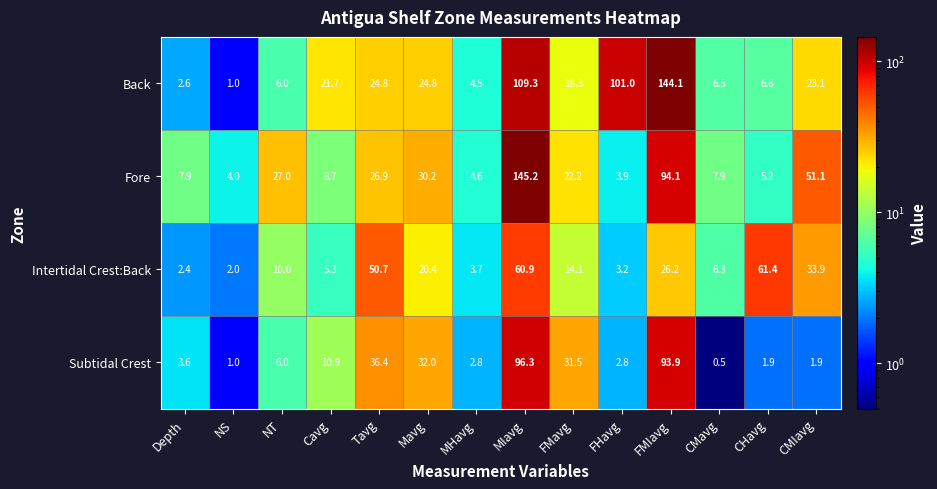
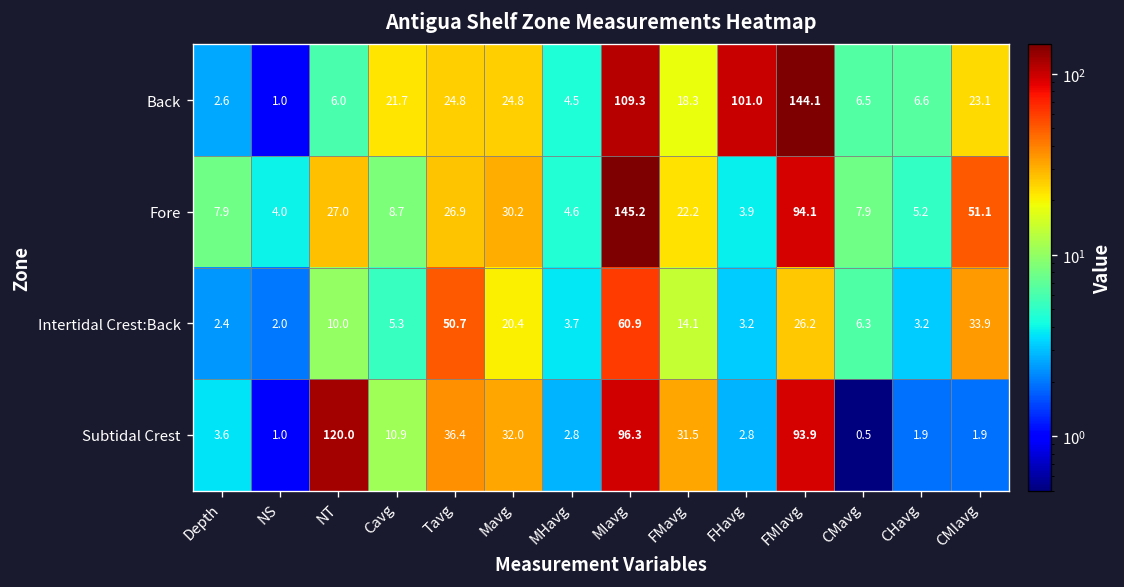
  {
    "Back": {
      "Depth": 2.6,
      "NS": 1.0,
      "NT": 6.0,
      "Cavg": 21.7,
      "Tavg": 24.8,
      "Mavg": 24.8,
      "MHavg": 4.5,
      "MIavg": 109.3,
      "FMavg": 18.3,
      "FHavg": 101.0,
      "FMIavg": 144.1,
      "CMavg": 6.5,
      "CHavg": 6.6,
      "CMIavg": 23.1
    },
    "Fore": {
      "Depth": 7.9,
      "NS": 4.0,
      "NT": 27.0,
      "Cavg": 8.7,
      "Tavg": 26.9,
      "Mavg": 30.2,
      "MHavg": 4.6,
      "MIavg": 145.2,
      "FMavg": 22.2,
      "FHavg": 3.9,
      "FMIavg": 94.1,
      "CMavg": 7.9,
      "CHavg": 5.2,
      "CMIavg": 51.1
    },
    "Intertidal Crest:Back": {
      "Depth": 2.4,
      "NS": 2.0,
      "NT": 10.0,
      "Cavg": 5.3,
      "Tavg": 50.7,
      "Mavg": 20.4,
      "MHavg": 3.7,
      "MIavg": 60.9,
      "FMavg": 14.1,
      "FHavg": 3.2,
      "FMIavg": 26.2,
      "CMavg": 6.3,
-     "CHavg": 61.4,
+     "CHavg": 3.2,
      "CMIavg": 33.9
    },
    "Subtidal Crest": {
      "Depth": 3.6,
      "NS": 1.0,
-     "NT": 6.0,
+     "NT": 120.0,
      "Cavg": 10.9,
      "Tavg": 36.4,
      "Mavg": 32.0,
      "MHavg": 2.8,
      "MIavg": 96.3,
      "FMavg": 31.5,
      "FHavg": 2.8,
      "FMIavg": 93.9,
      "CMavg": 0.5,
      "CHavg": 1.9,
      "CMIavg": 1.9
    }
  }
